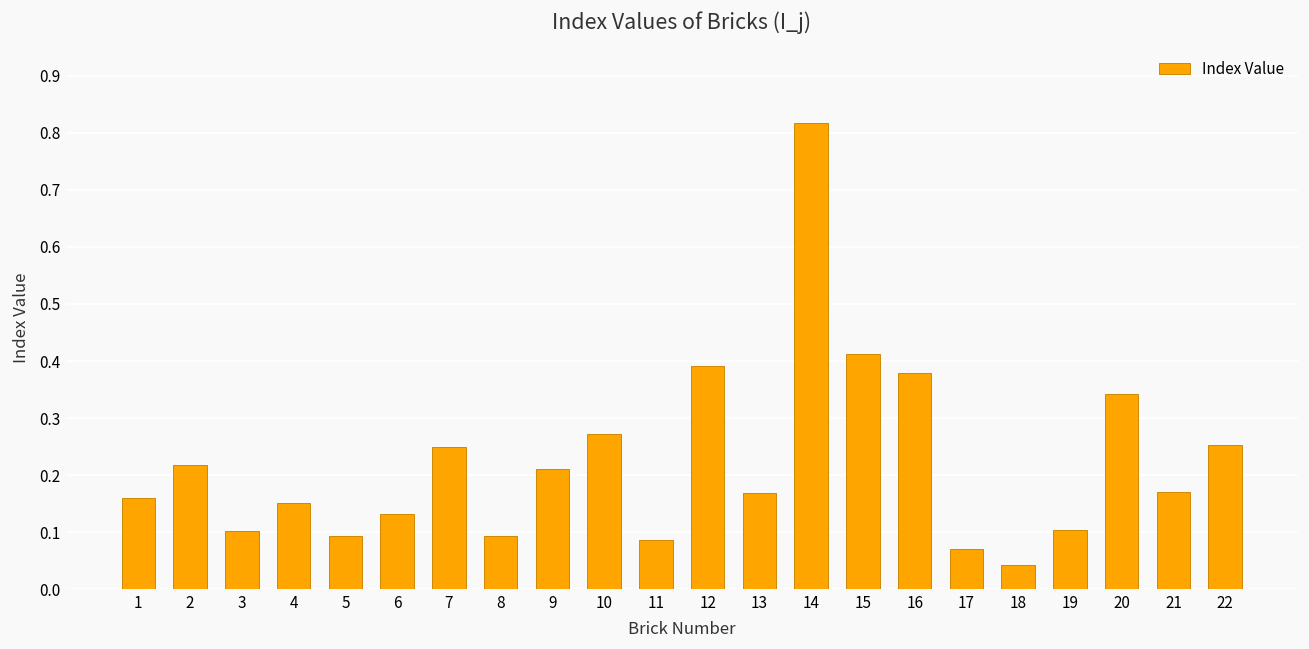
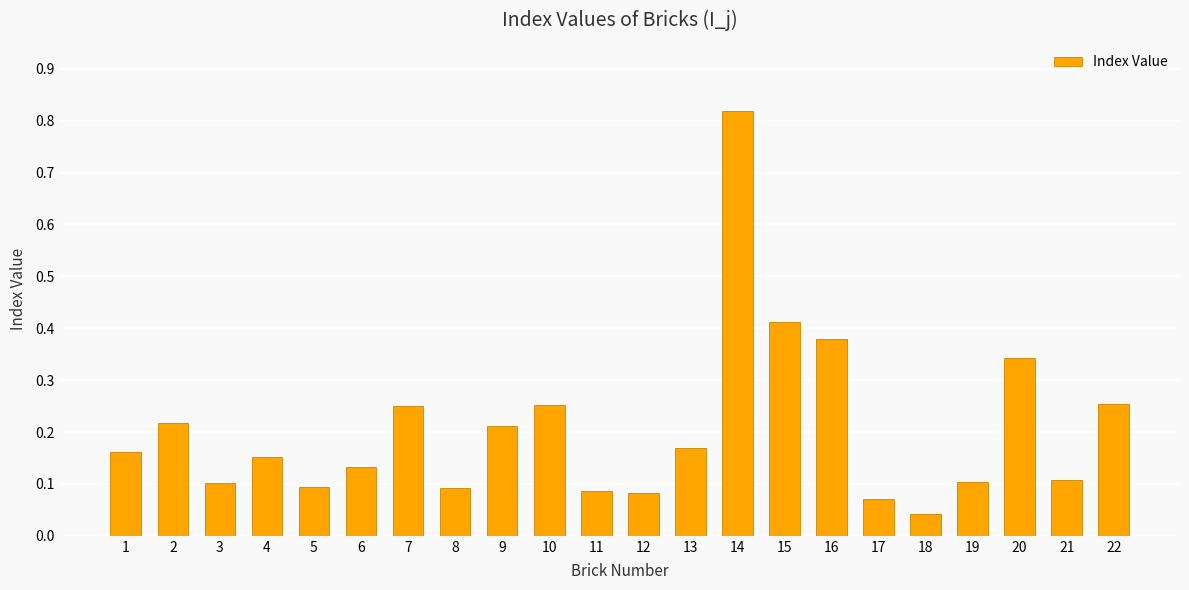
  {
    "1": 0.16,
    "2": 0.22,
    "3": 0.10,
    "4": 0.15,
    "5": 0.09,
    "6": 0.13,
    "7": 0.25,
    "8": 0.09,
    "9": 0.21,
-   "10": 0.27,
+   "10": 0.25,
    "11": 0.09,
-   "12": 0.39,
+   "12": 0.08,
    "13": 0.17,
    "14": 0.82,
    "15": 0.41,
    "16": 0.38,
    "17": 0.07,
    "18": 0.04,
    "19": 0.10,
    "20": 0.34,
-   "21": 0.17,
+   "21": 0.11,
    "22": 0.25
  }
